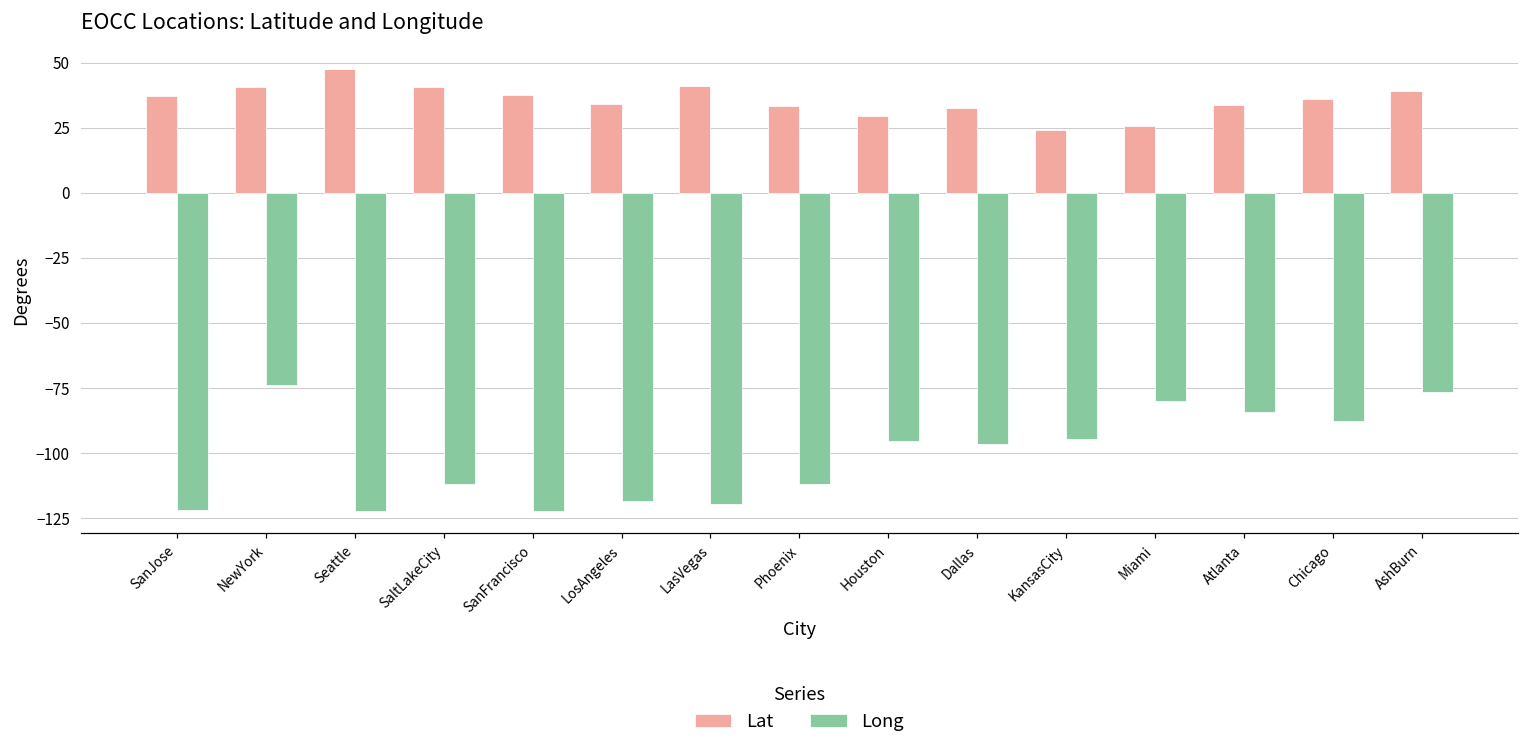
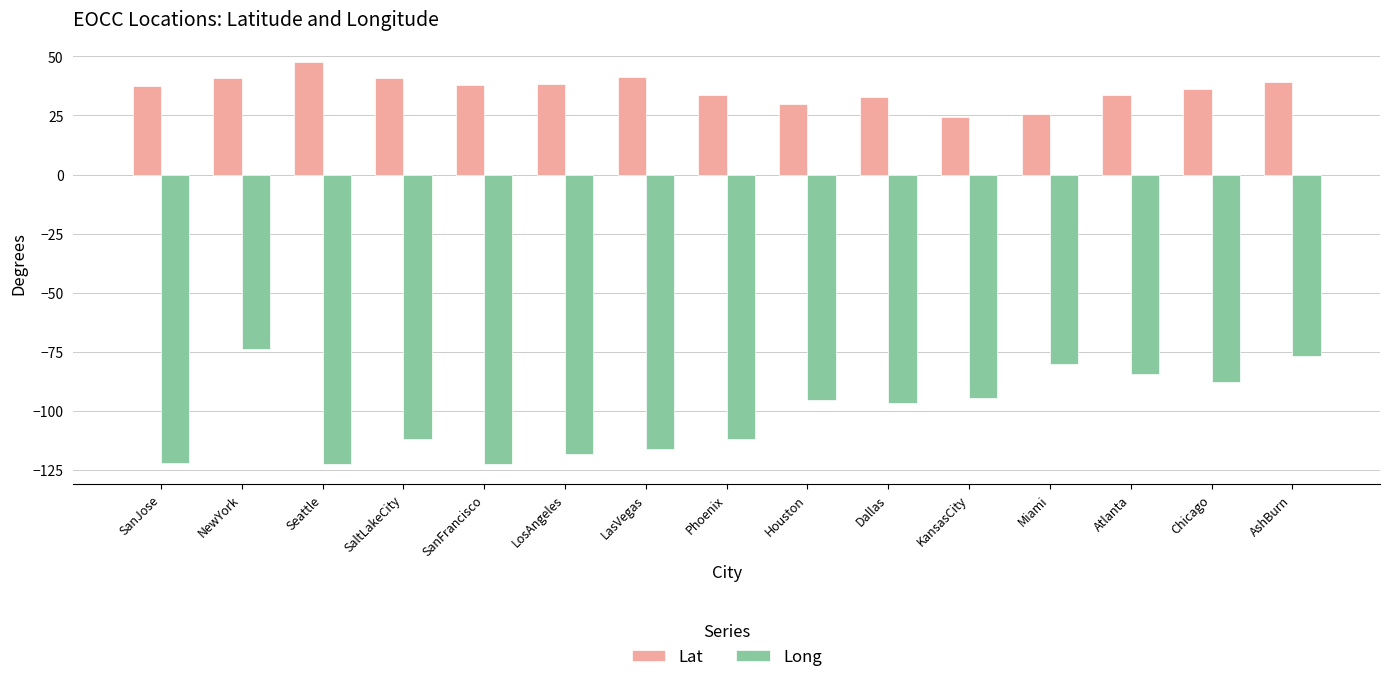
  {
    "Lat": {
      "SanJose": 37,
      "NewYork": 41,
      "Seattle": 48,
      "SaltLakeCity": 41,
      "SanFrancisco": 38,
-     "LosAngeles": 34,
+     "LosAngeles": 38,
      "LasVegas": 41,
      "Phoenix": 34,
      "Houston": 30,
      "Dallas": 33,
      "KansasCity": 24,
      "Miami": 26,
      "Atlanta": 34,
      "Chicago": 36,
      "AshBurn": 39
    },
    "Long": {
      "SanJose": -122,
      "NewYork": -74,
      "Seattle": -122,
      "SaltLakeCity": -112,
      "SanFrancisco": -122,
      "LosAngeles": -118,
-     "LasVegas": -120,
+     "LasVegas": -116,
      "Phoenix": -112,
      "Houston": -95,
      "Dallas": -97,
      "KansasCity": -95,
      "Miami": -80,
      "Atlanta": -84,
      "Chicago": -88,
      "AshBurn": -77
    }
  }
